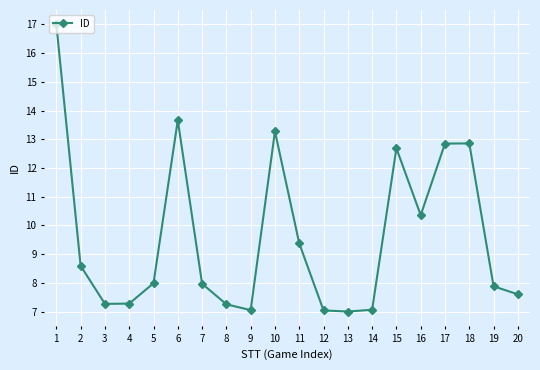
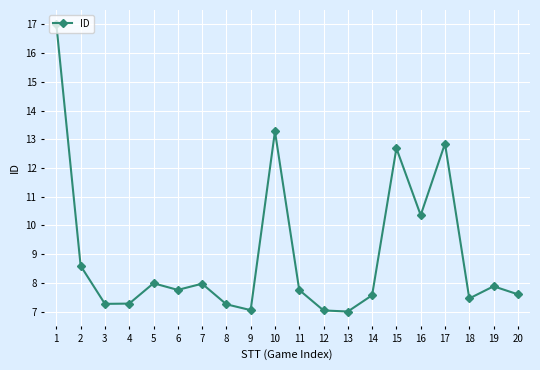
  {
    "2": 8.6,
    "3": 7.3,
    "4": 7.3,
    "5": 8.0,
-   "6": 13.7,
+   "6": 7.8,
    "7": 8.0,
    "8": 7.3,
    "9": 7.0,
    "10": 13.3,
-   "11": 9.4,
+   "11": 7.7,
    "12": 7.0,
    "13": 7.0,
-   "14": 7.1,
+   "14": 7.6,
    "15": 12.7,
    "16": 10.4,
    "17": 12.8,
-   "18": 12.9,
+   "18": 7.5,
    "19": 7.9,
    "20": 7.6
  }
